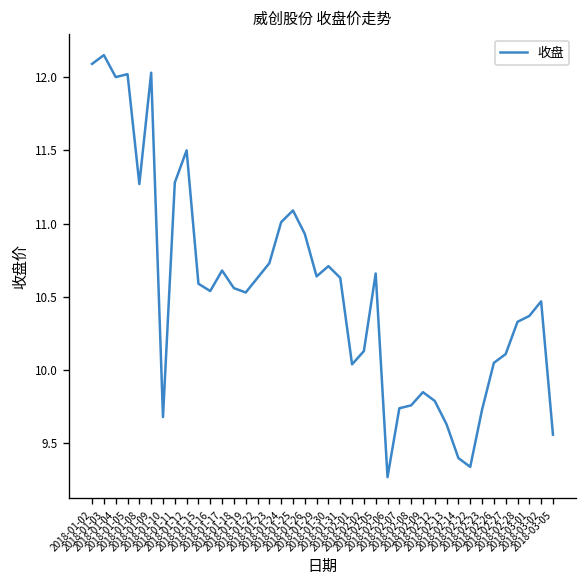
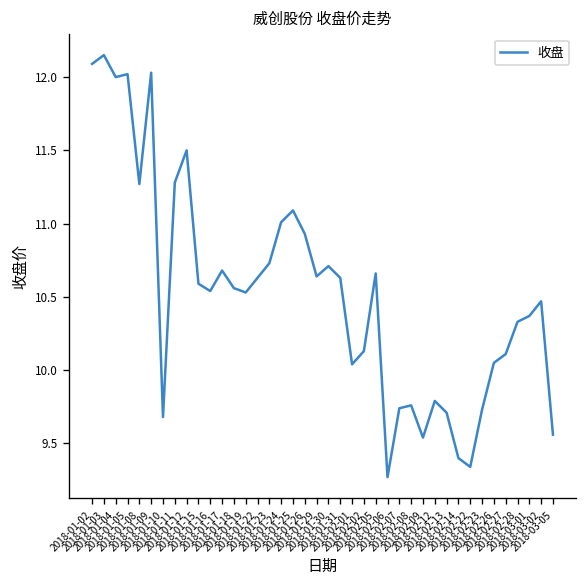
  {
    "2018-01-02": 12.09,
    "2018-01-03": 12.15,
    "2018-01-04": 12.00,
    "2018-01-05": 12.02,
    "2018-01-08": 11.27,
    "2018-01-09": 12.03,
    "2018-01-10": 9.68,
    "2018-01-11": 11.28,
    "2018-01-12": 11.50,
    "2018-01-15": 10.59,
    "2018-01-16": 10.54,
    "2018-01-17": 10.68,
    "2018-01-18": 10.56,
    "2018-01-19": 10.53,
    "2018-01-22": 10.63,
    "2018-01-23": 10.73,
    "2018-01-24": 11.01,
    "2018-01-25": 11.09,
    "2018-01-26": 10.93,
    "2018-01-29": 10.64,
    "2018-01-30": 10.71,
    "2018-01-31": 10.63,
    "2018-02-01": 10.04,
    "2018-02-02": 10.13,
    "2018-02-05": 10.66,
    "2018-02-06": 9.27,
    "2018-02-07": 9.74,
    "2018-02-08": 9.76,
-   "2018-02-09": 9.85,
+   "2018-02-09": 9.54,
    "2018-02-12": 9.79,
-   "2018-02-13": 9.63,
+   "2018-02-13": 9.71,
    "2018-02-14": 9.40,
    "2018-02-22": 9.34,
    "2018-02-23": 9.73,
    "2018-02-26": 10.05,
    "2018-02-27": 10.11,
    "2018-02-28": 10.33,
    "2018-03-01": 10.37,
    "2018-03-02": 10.47,
    "2018-03-05": 9.56
  }
